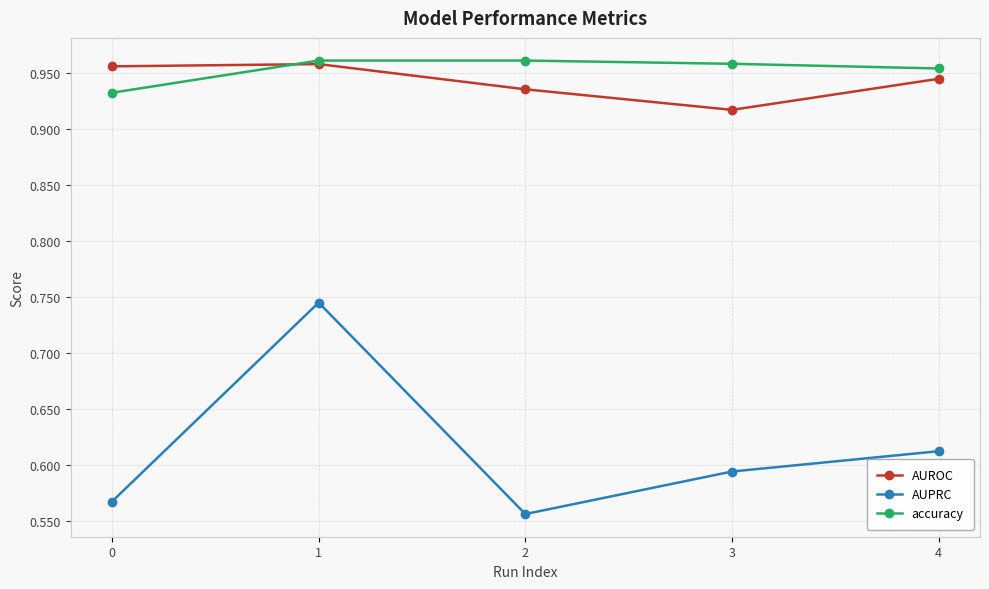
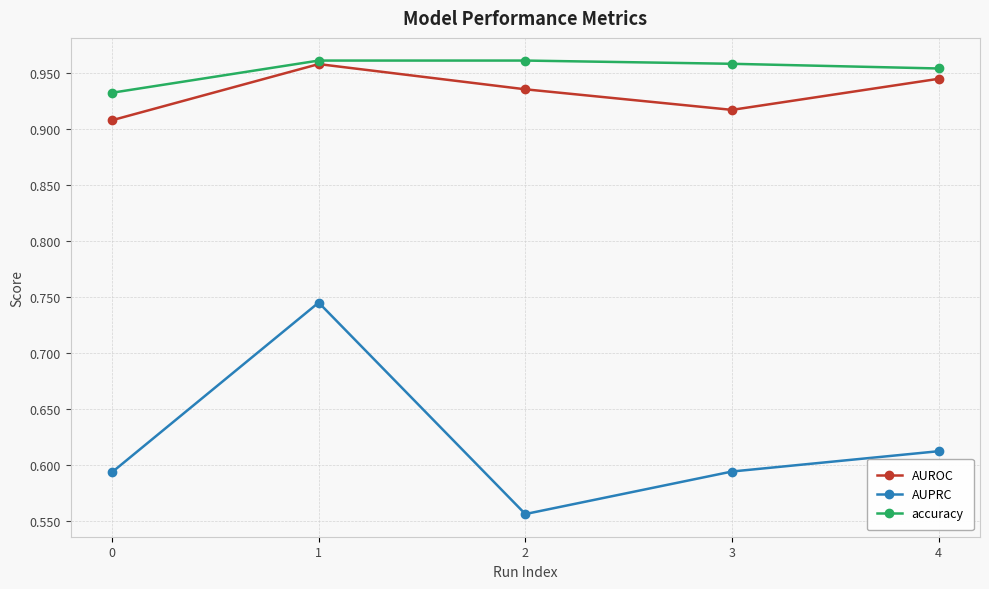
  {
    "AUROC": {
-     "0": 0.956,
+     "0": 0.908,
      "1": 0.958,
      "2": 0.935,
      "3": 0.917,
      "4": 0.945
    },
    "AUPRC": {
-     "0": 0.567,
+     "0": 0.594,
      "1": 0.745,
      "2": 0.556,
      "3": 0.594,
      "4": 0.612
    },
    "accuracy": {
      "0": 0.932,
      "1": 0.961,
      "2": 0.961,
      "3": 0.958,
      "4": 0.954
    }
  }
